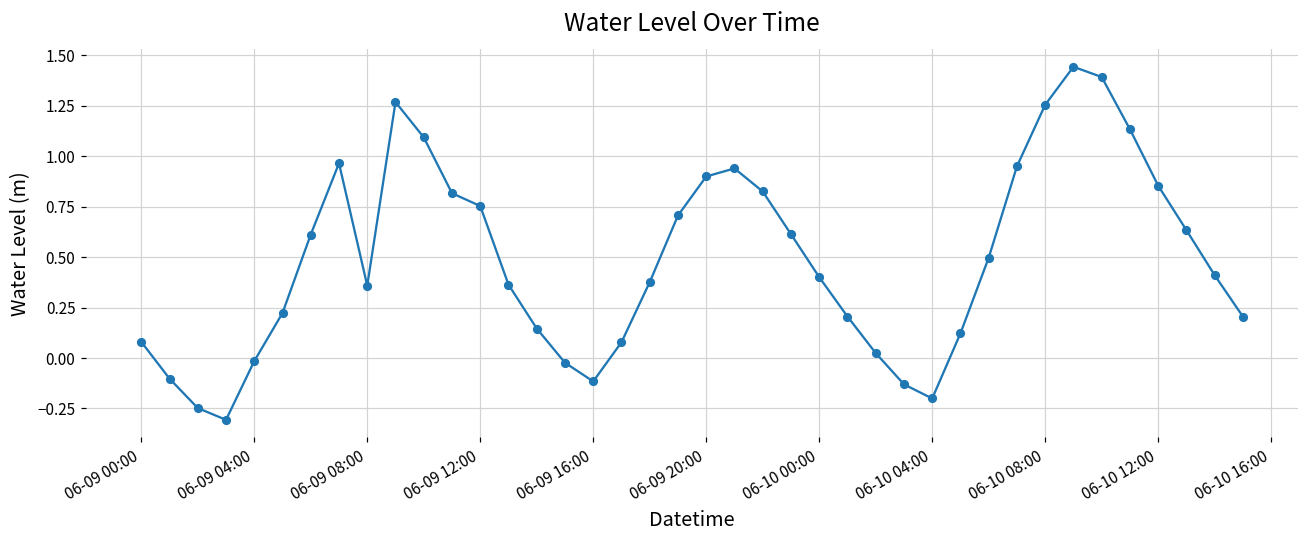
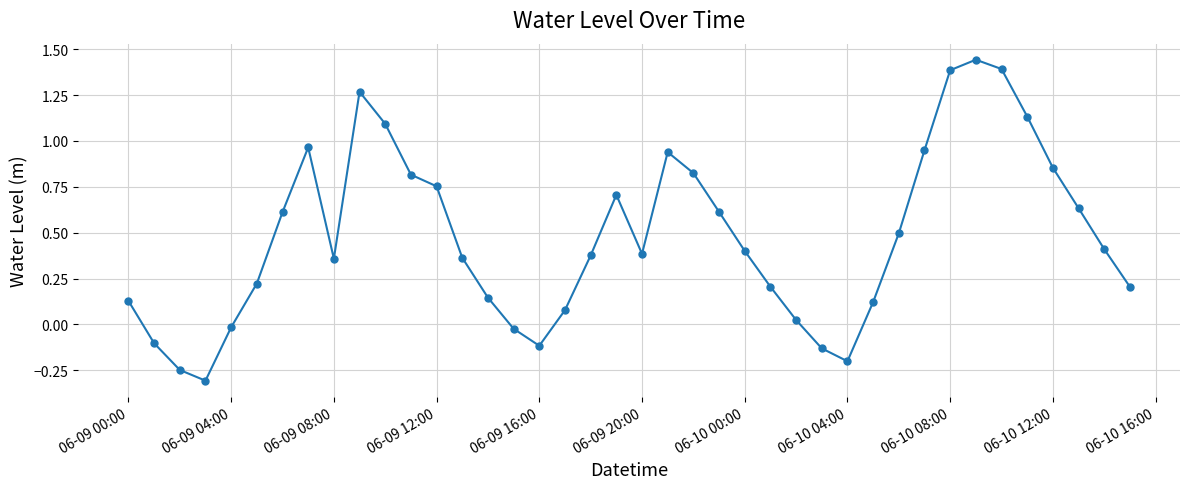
  {
-   "06-09 00:00": 0.08,
+   "06-09 00:00": 0.13,
    "06-09 04:00": -0.02,
    "06-09 08:00": 0.36,
    "06-09 12:00": 0.75,
    "06-09 16:00": -0.12,
-   "06-09 20:00": 0.90,
+   "06-09 20:00": 0.39,
    "06-10 00:00": 0.40,
    "06-10 04:00": -0.20,
-   "06-10 08:00": 1.25,
+   "06-10 08:00": 1.39,
    "06-10 12:00": 0.85
  }
